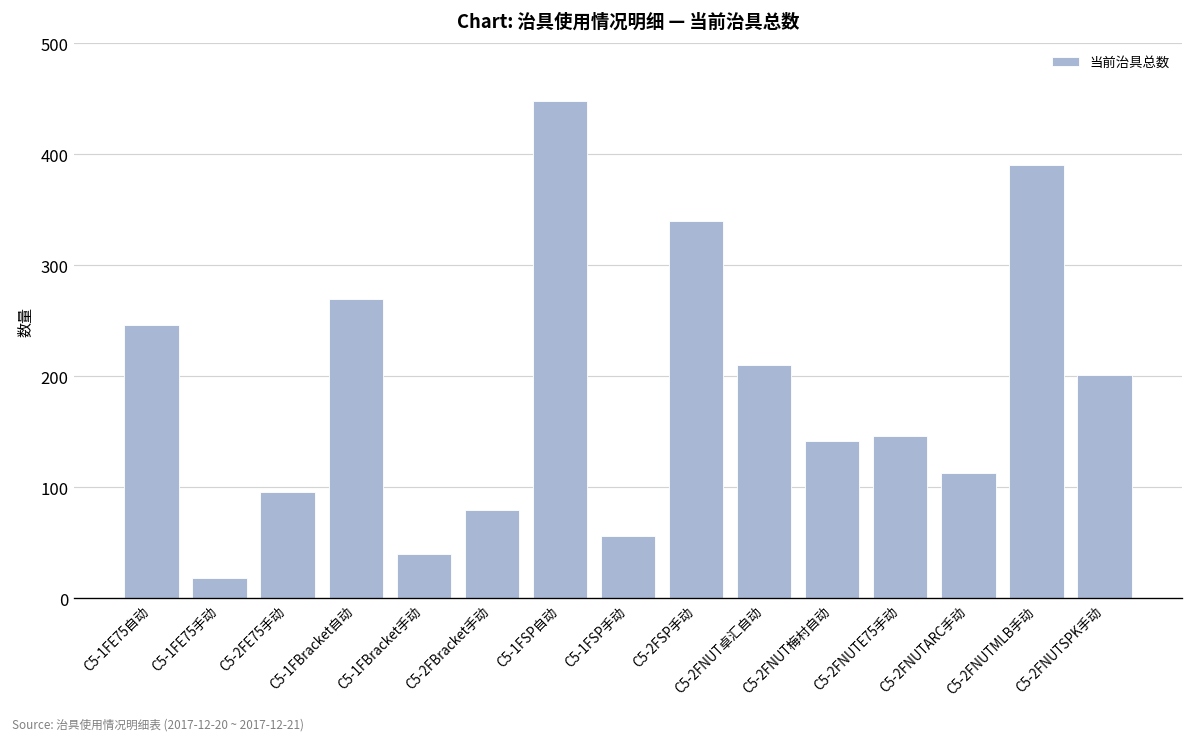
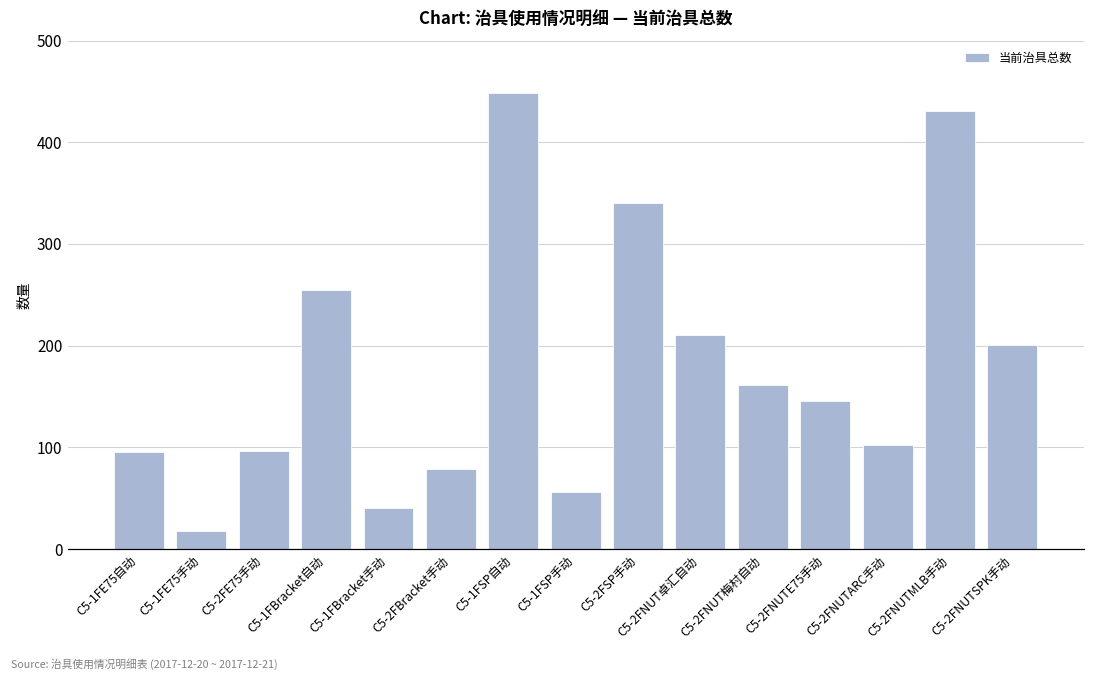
  {
-   "C5-1FE75自动": 250,
+   "C5-1FE75自动": 100,
    "C5-1FE75手动": 20,
    "C5-2FE75手动": 100,
-   "C5-1FBracket自动": 270,
+   "C5-1FBracket自动": 260,
    "C5-1FBracket手动": 40,
    "C5-2FBracket手动": 80,
    "C5-1FSP自动": 450,
    "C5-1FSP手动": 60,
    "C5-2FSP手动": 340,
    "C5-2FNUT卓汇自动": 210,
-   "C5-2FNUT梅村自动": 140,
+   "C5-2FNUT梅村自动": 160,
    "C5-2FNUTE75手动": 150,
-   "C5-2FNUTARC手动": 110,
-   "C5-2FNUTMLB手动": 390,
+   "C5-2FNUTARC手动": 100,
+   "C5-2FNUTMLB手动": 430,
    "C5-2FNUTSPK手动": 200
  }
